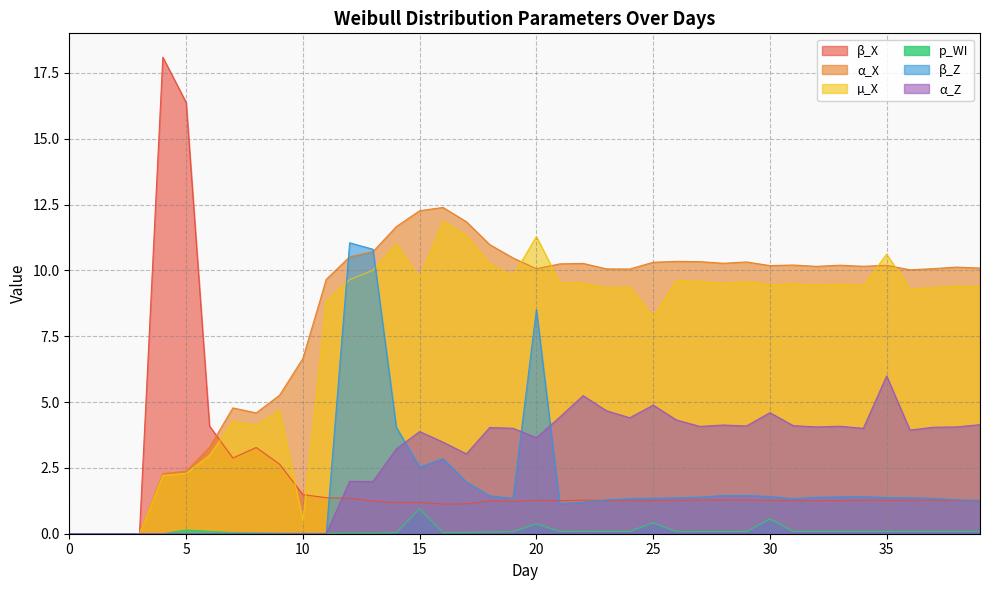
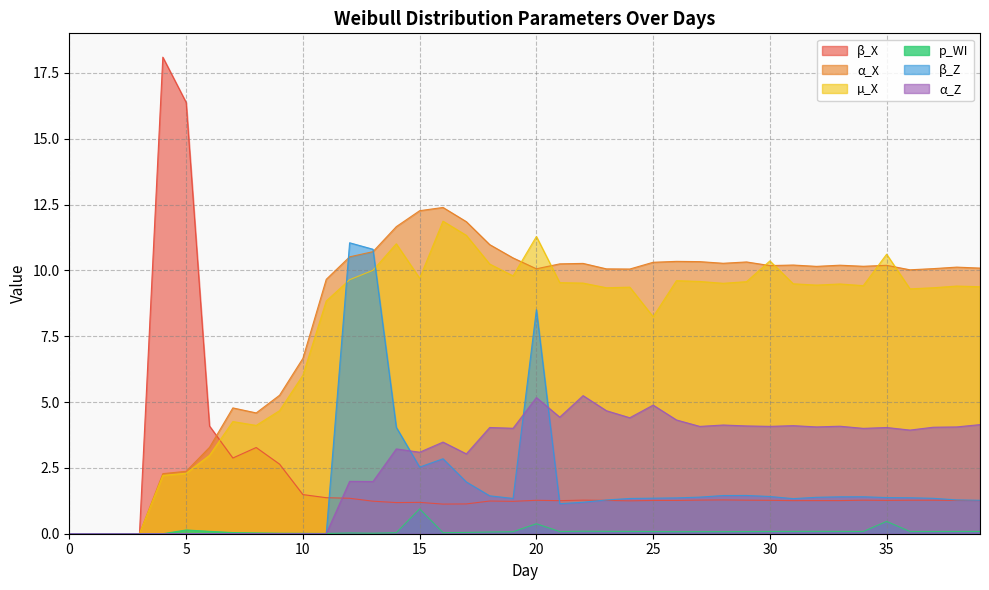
  {
    "µ_X": {
-     "10": 0.5,
+     "10": 6.0,
      "15": 9.7,
      "20": 11.3,
      "25": 8.2,
-     "30": 9.5,
+     "30": 10.4,
      "35": 10.6
    },
    "p_WI": {
      "5": 0.1,
      "15": 0.9,
      "20": 0.4,
-     "25": 0.4,
-     "30": 0.6,
-     "35": 0.1
+     "25": 0.1,
+     "30": 0.1,
+     "35": 0.5
    },
    "β_Z": {
      "15": 2.5,
      "20": 8.5,
      "30": 1.4,
      "35": 1.4
    },
    "α_Z": {
-     "15": 3.9,
-     "20": 3.6,
+     "15": 3.1,
+     "20": 5.2,
      "25": 4.9,
-     "30": 4.6,
-     "35": 6.0
+     "30": 4.1,
+     "35": 4.0
    }
  }
